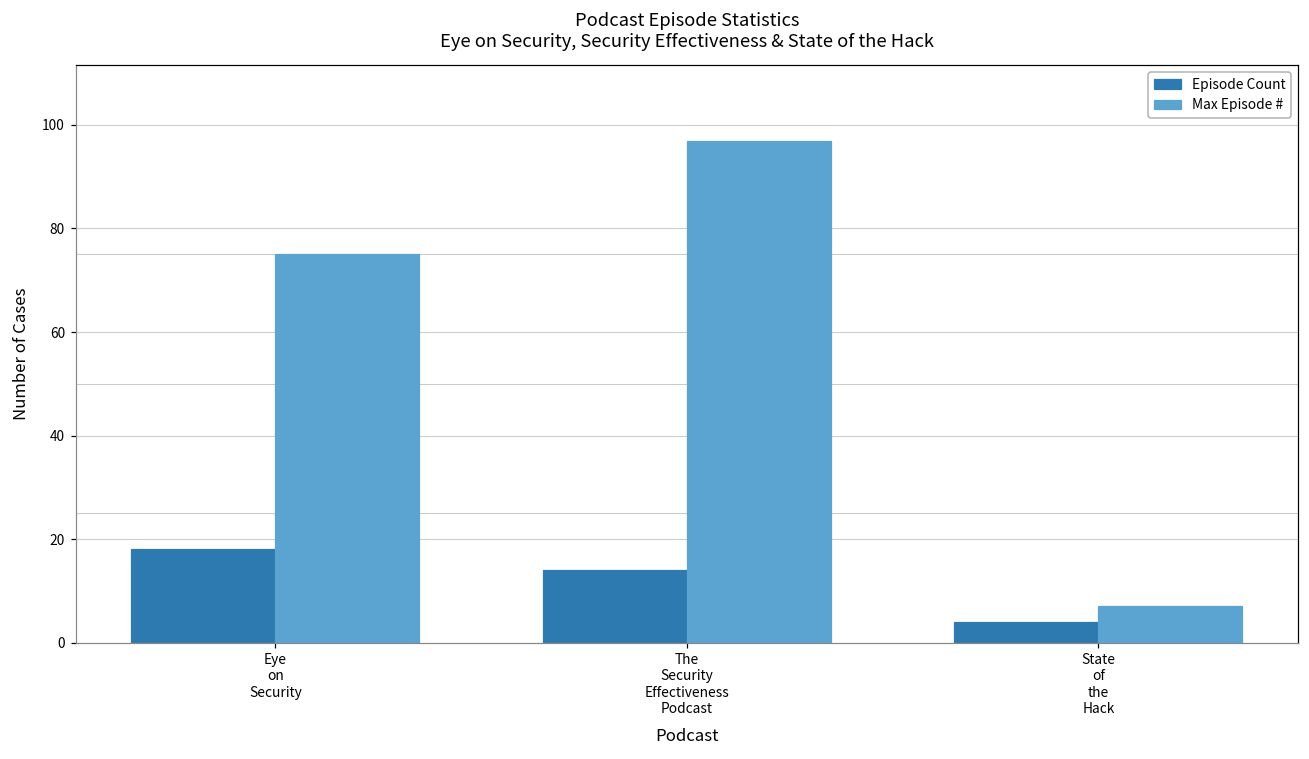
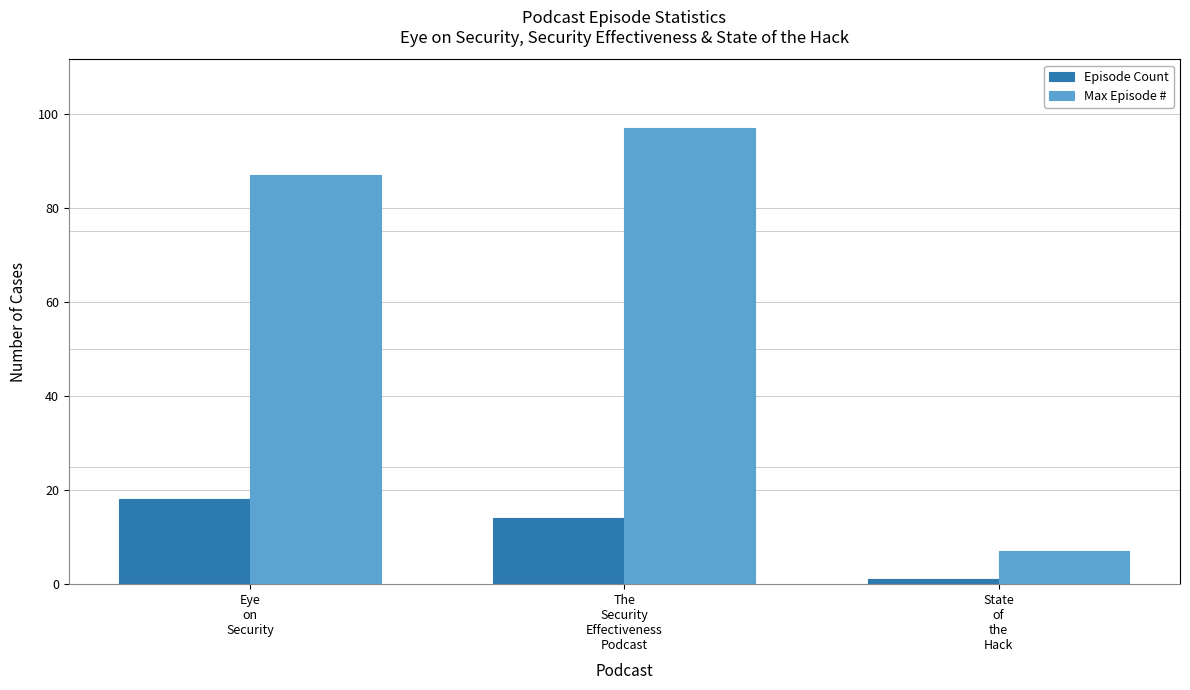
  {
    "Episode Count": {
      "Eye on Security": 18,
      "The Security Effectiveness Podcast": 14,
-     "State of the Hack": 4
+     "State of the Hack": 1
    },
    "Max Episode #": {
-     "Eye on Security": 75,
+     "Eye on Security": 87,
      "The Security Effectiveness Podcast": 97,
      "State of the Hack": 7
    }
  }
